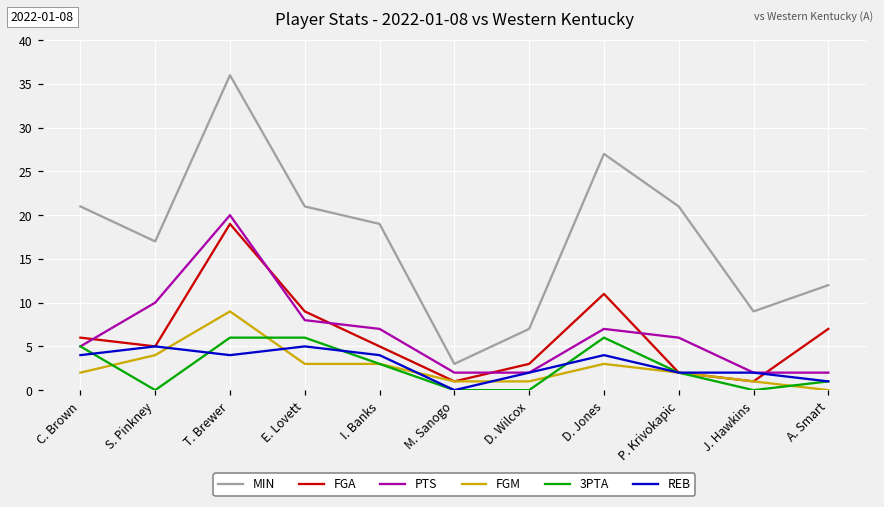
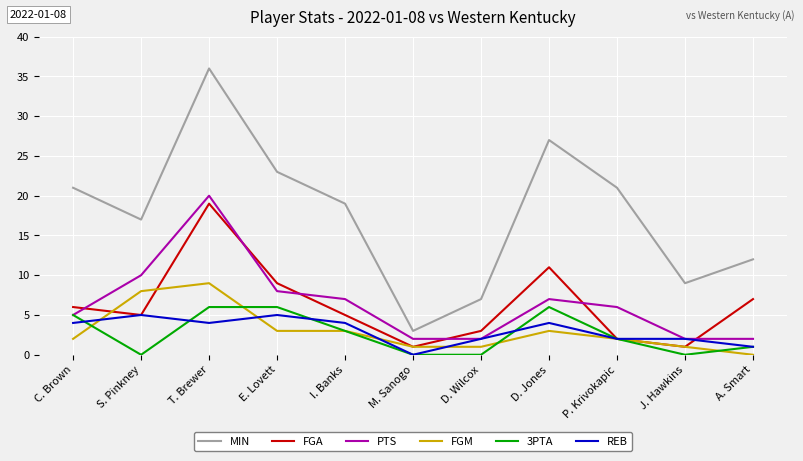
  {
    "MIN": {
      "C. Brown": 21,
      "S. Pinkney": 17,
      "T. Brewer": 36,
-     "E. Lovett": 21,
+     "E. Lovett": 23,
      "I. Banks": 19,
      "M. Sanogo": 3,
      "D. Wilcox": 7,
      "D. Jones": 27,
      "P. Krivokapic": 21,
      "J. Hawkins": 9,
      "A. Smart": 12
    },
    "FGA": {
      "C. Brown": 6,
      "T. Brewer": 19,
      "E. Lovett": 9,
      "I. Banks": 5,
      "D. Wilcox": 3,
      "D. Jones": 11,
      "A. Smart": 7
    },
    "PTS": {
      "S. Pinkney": 10,
      "T. Brewer": 20,
      "E. Lovett": 8,
      "I. Banks": 7,
      "M. Sanogo": 2,
      "D. Jones": 7,
      "P. Krivokapic": 6,
      "A. Smart": 2
    },
    "FGM": {
      "C. Brown": 2,
-     "S. Pinkney": 4,
+     "S. Pinkney": 8,
      "T. Brewer": 9,
      "E. Lovett": 3,
      "D. Wilcox": 1,
      "D. Jones": 3,
      "A. Smart": 0
    },
    "3PTA": {
      "S. Pinkney": 0,
      "T. Brewer": 6,
      "E. Lovett": 6,
      "D. Wilcox": 0,
      "D. Jones": 6,
      "J. Hawkins": 0
    },
    "REB": {
      "C. Brown": 4,
      "T. Brewer": 4,
      "E. Lovett": 5,
      "I. Banks": 4,
      "D. Jones": 4
    }
  }
